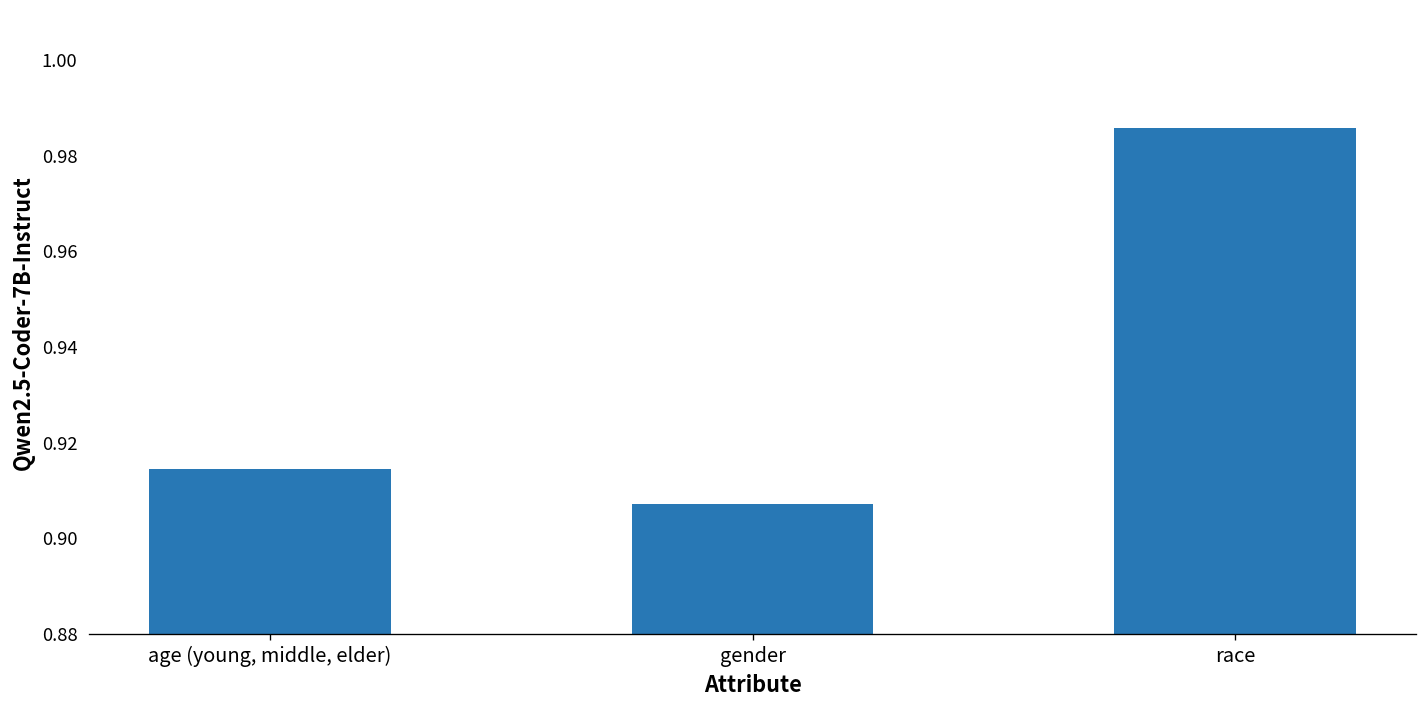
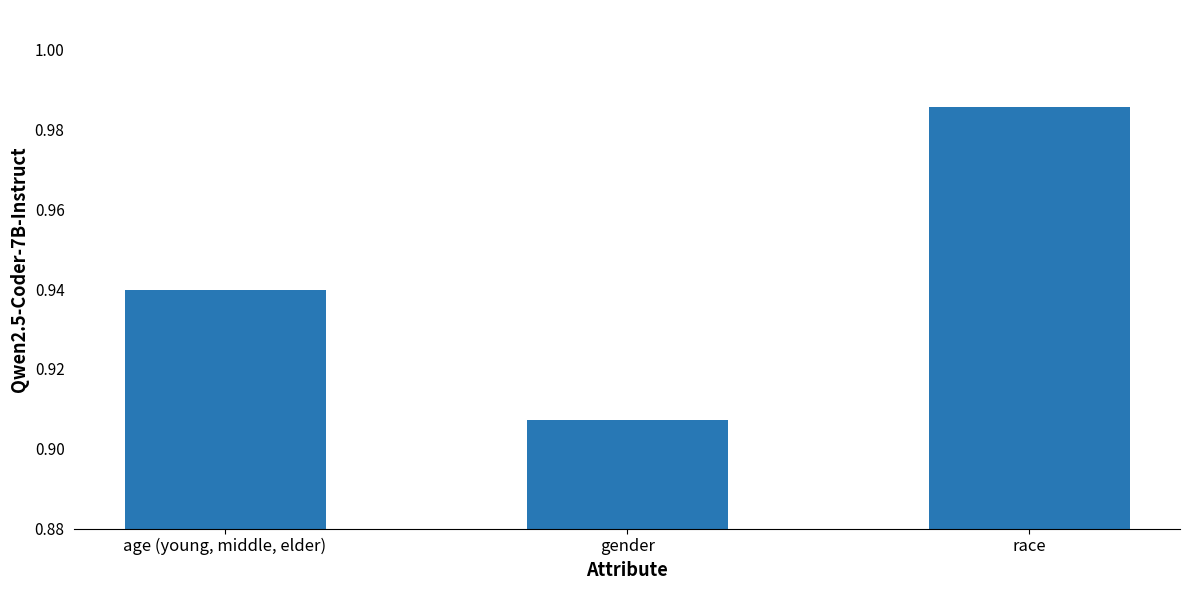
  {
-   "age (young, middle, elder)": 0.914,
+   "age (young, middle, elder)": 0.940,
    "gender": 0.907,
    "race": 0.986
  }
